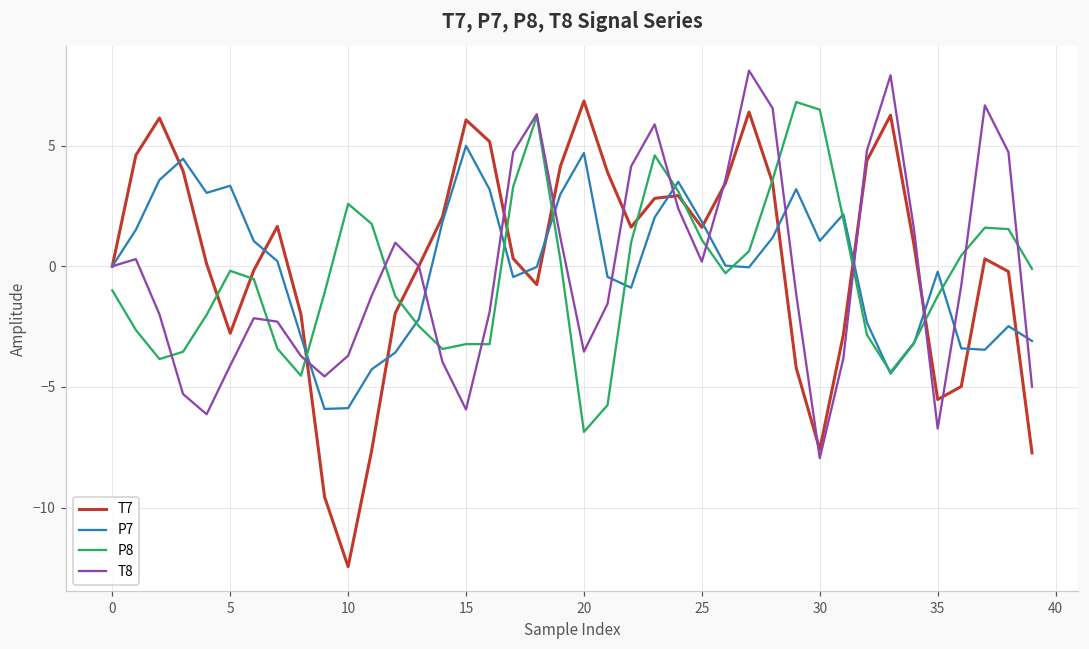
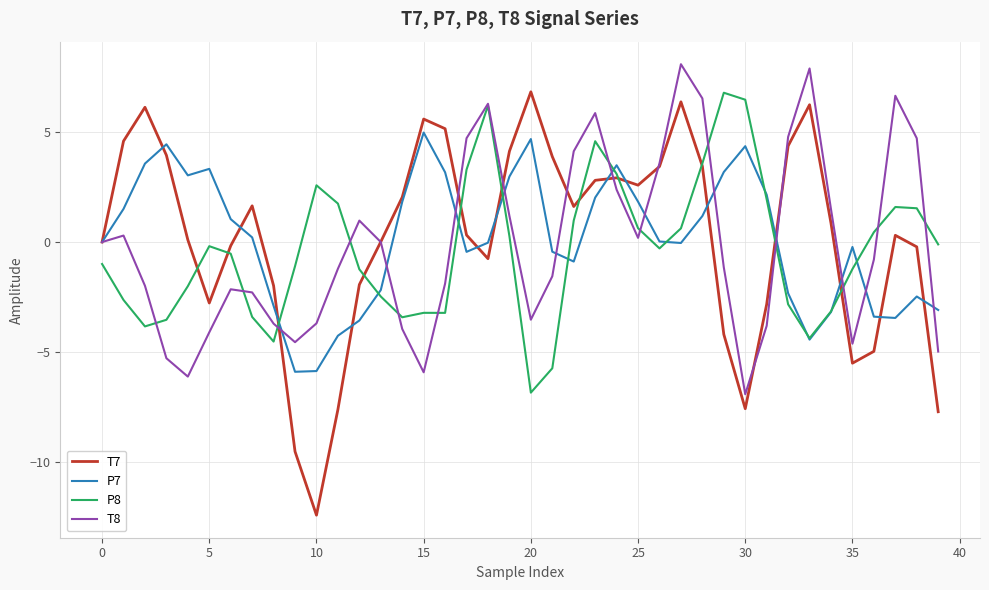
  {
    "T7": {
      "5": -2.8,
      "10": -12.4,
-     "15": 6.1,
+     "15": 5.6,
      "20": 6.8,
-     "25": 1.6,
+     "25": 2.6,
      "30": -7.6,
      "35": -5.5
    },
    "P7": {
      "5": 3.3,
      "10": -5.9,
      "15": 5.0,
      "20": 4.7,
      "25": 1.8,
-     "30": 1.1,
+     "30": 4.4,
      "35": -0.2
    },
    "P8": {
      "0": -1.0,
      "5": -0.2,
      "10": 2.6,
      "15": -3.2,
      "20": -6.9,
-     "25": 1.1,
+     "25": 0.6,
      "30": 6.5,
      "35": -1.2
    },
    "T8": {
      "5": -4.1,
      "10": -3.7,
      "15": -5.9,
      "20": -3.5,
      "25": 0.2,
-     "30": -7.9,
-     "35": -6.7
+     "30": -6.9,
+     "35": -4.6
    }
  }
